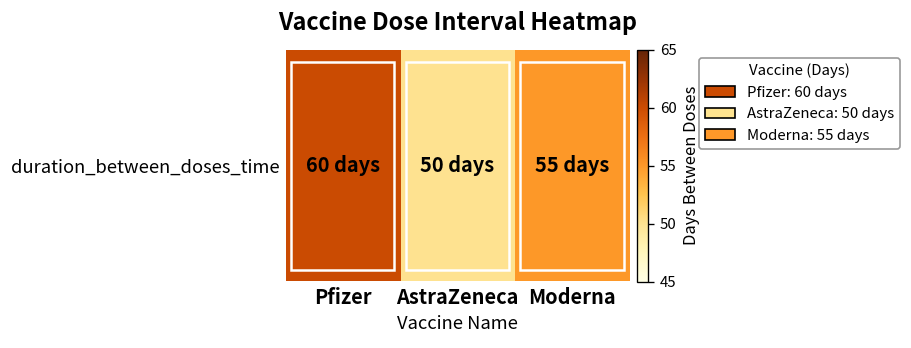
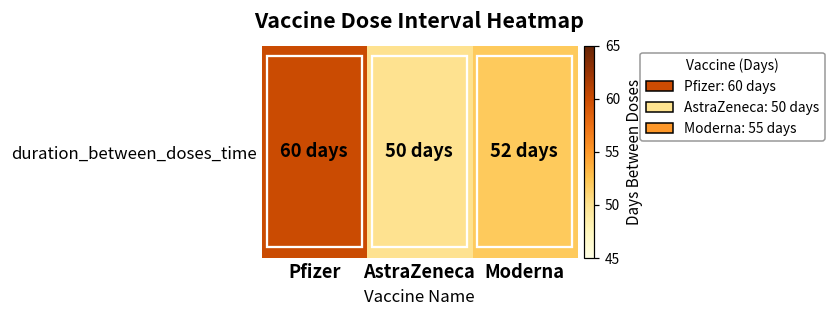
  {
    "duration_between_doses_time": {
      "Pfizer": 60,
      "AstraZeneca": 50,
-     "Moderna": 55
+     "Moderna": 52
    }
  }
